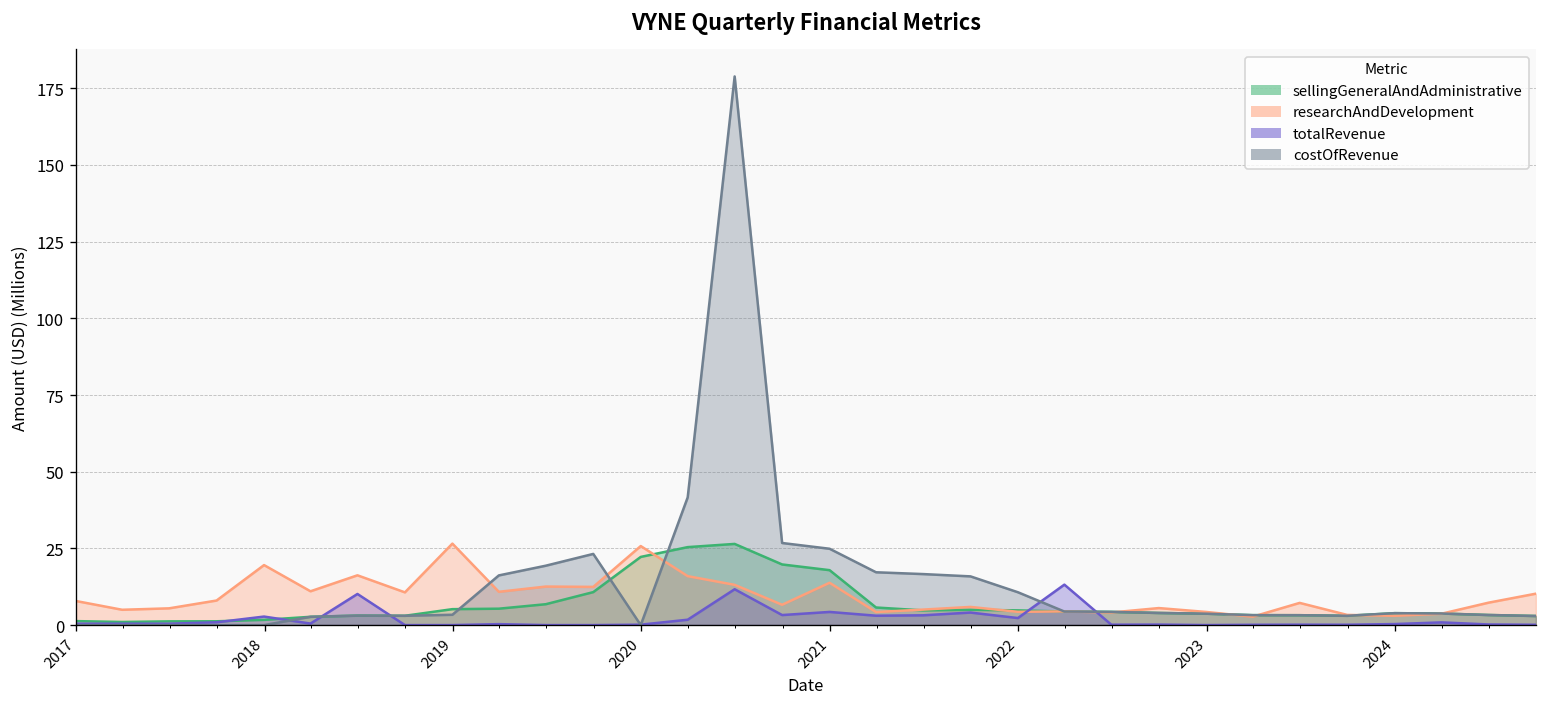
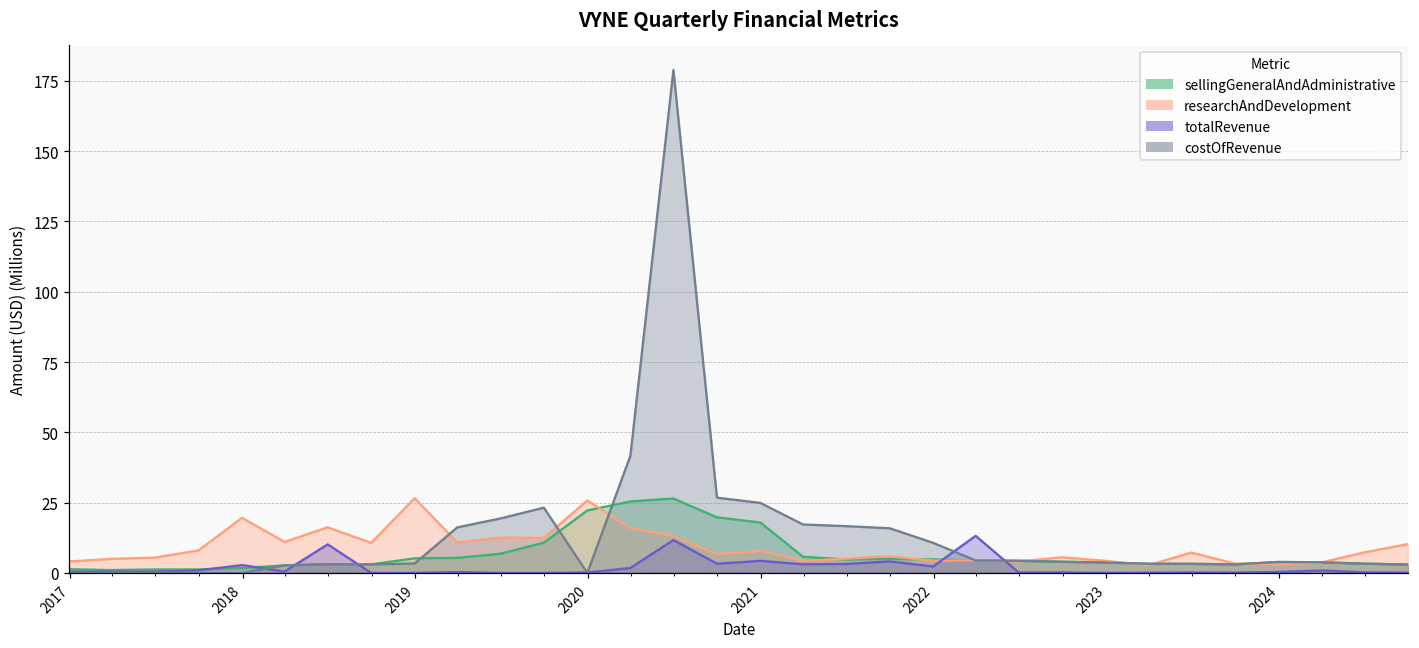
  {
    "researchAndDevelopment": {
-     "2017": 8,
+     "2017": 4,
      "2018": 20,
      "2019": 27,
      "2020": 26,
-     "2021": 14
+     "2021": 8
    }
  }
